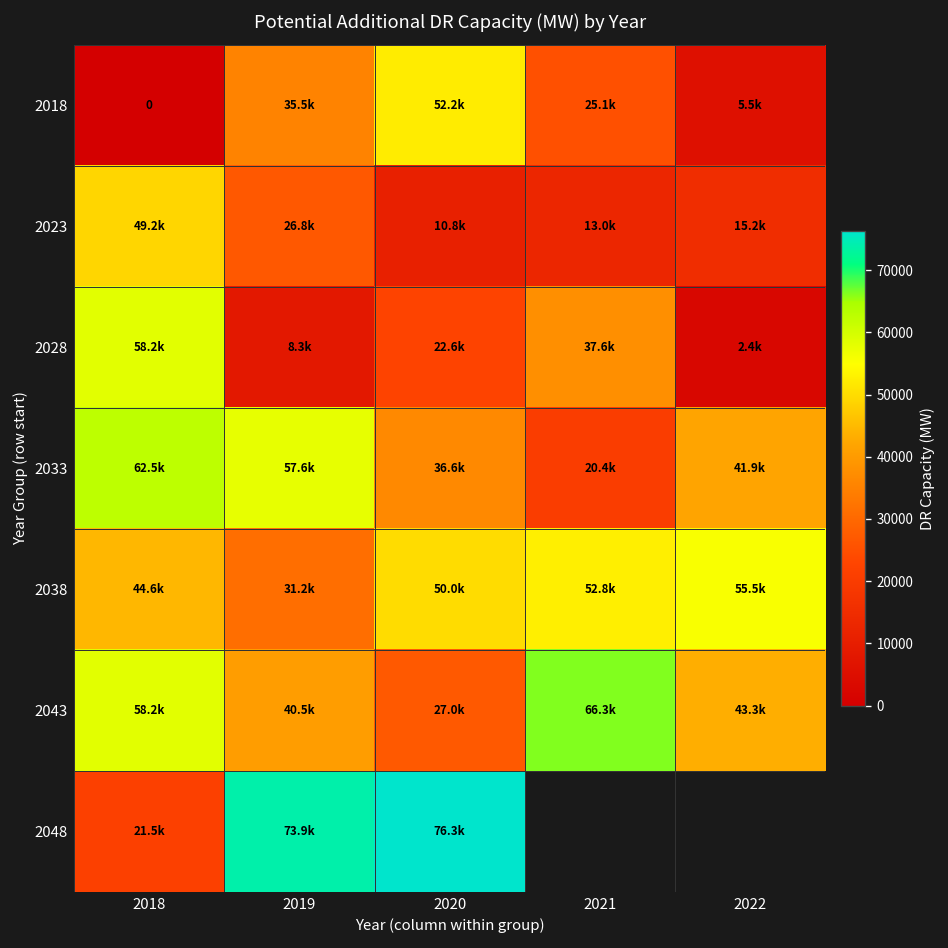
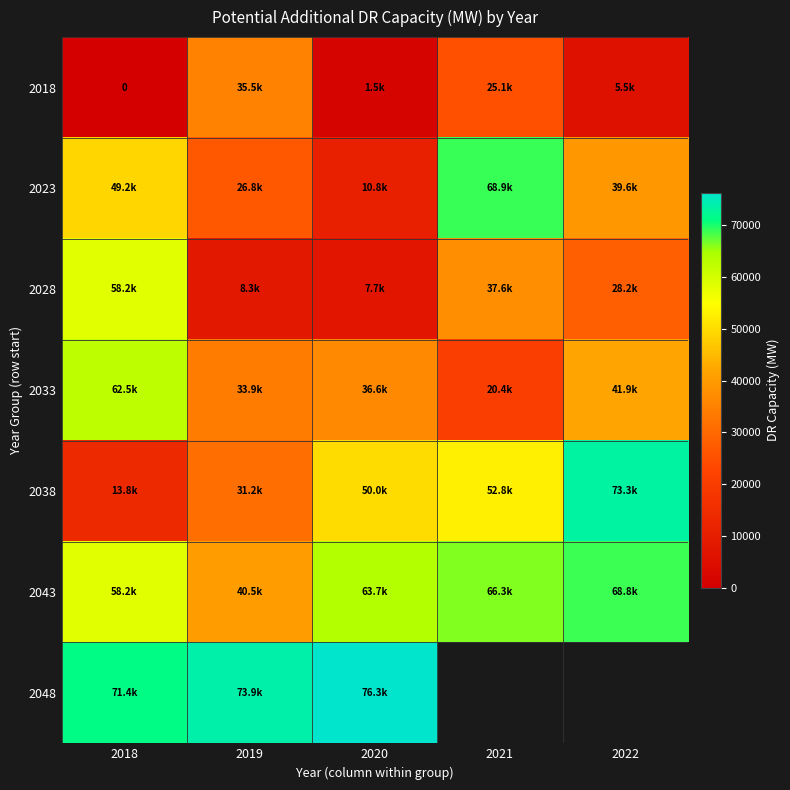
  {
    "2018": {
      "2018": "0",
      "2019": "35.5k",
-     "2020": "52.2k",
+     "2020": "1.5k",
      "2021": "25.1k",
      "2022": "5.5k"
    },
    "2023": {
      "2018": "49.2k",
      "2019": "26.8k",
      "2020": "10.8k",
-     "2021": "13.0k",
-     "2022": "15.2k"
+     "2021": "68.9k",
+     "2022": "39.6k"
    },
    "2028": {
      "2018": "58.2k",
      "2019": "8.3k",
-     "2020": "22.6k",
+     "2020": "7.7k",
      "2021": "37.6k",
-     "2022": "2.4k"
+     "2022": "28.2k"
    },
    "2033": {
      "2018": "62.5k",
-     "2019": "57.6k",
+     "2019": "33.9k",
      "2020": "36.6k",
      "2021": "20.4k",
      "2022": "41.9k"
    },
    "2038": {
-     "2018": "44.6k",
+     "2018": "13.8k",
      "2019": "31.2k",
      "2020": "50.0k",
      "2021": "52.8k",
-     "2022": "55.5k"
+     "2022": "73.3k"
    },
    "2043": {
      "2018": "58.2k",
      "2019": "40.5k",
-     "2020": "27.0k",
+     "2020": "63.7k",
      "2021": "66.3k",
-     "2022": "43.3k"
+     "2022": "68.8k"
    },
    "2048": {
-     "2018": "21.5k",
+     "2018": "71.4k",
      "2019": "73.9k",
      "2020": "76.3k"
    }
  }
